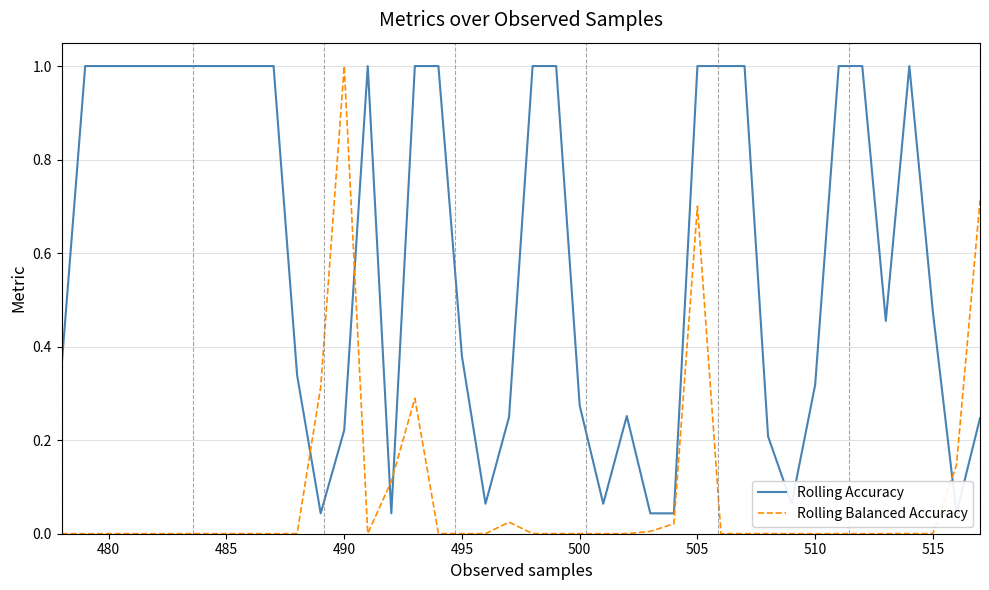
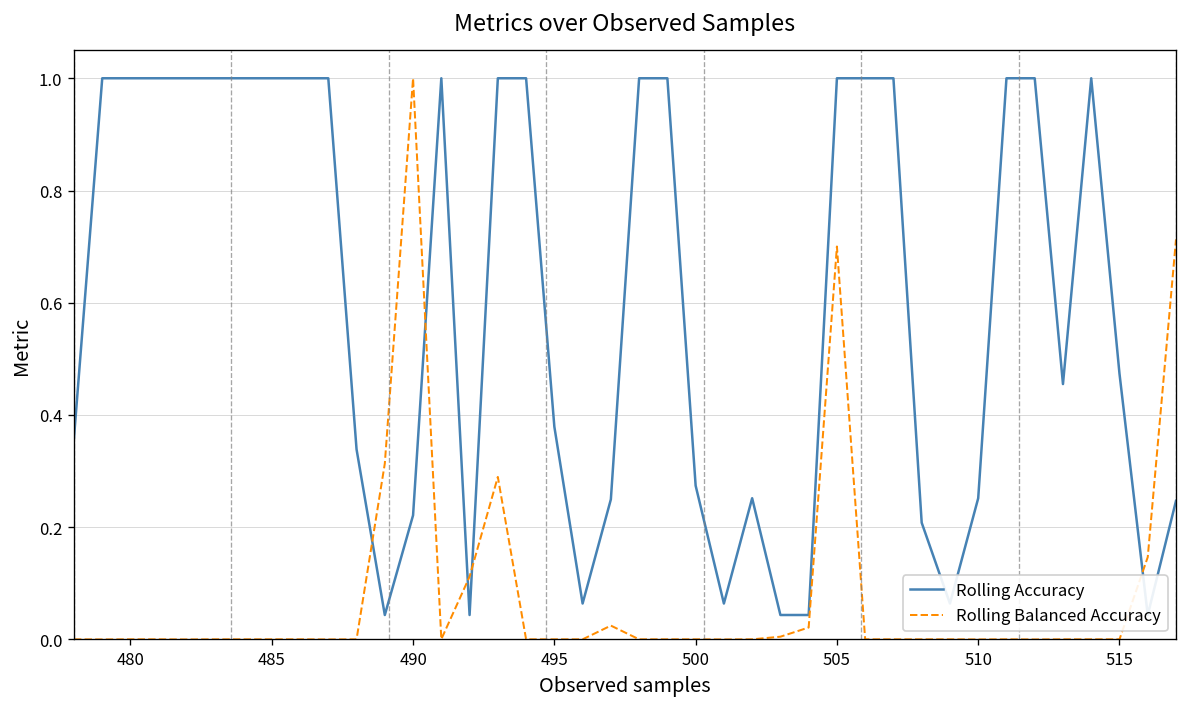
  {
    "Rolling Accuracy": {
      "480": 1.00,
      "485": 1.00,
      "490": 0.22,
      "495": 0.38,
      "500": 0.27,
      "505": 1.00,
-     "510": 0.32,
+     "510": 0.25,
      "515": 0.47
    },
    "Rolling Balanced Accuracy": {
      "480": 0.00,
      "485": 0.00,
      "490": 1.00,
      "495": 0.00,
      "500": 0.00,
      "505": 0.70,
      "510": 0.00,
      "515": 0.00
    }
  }
